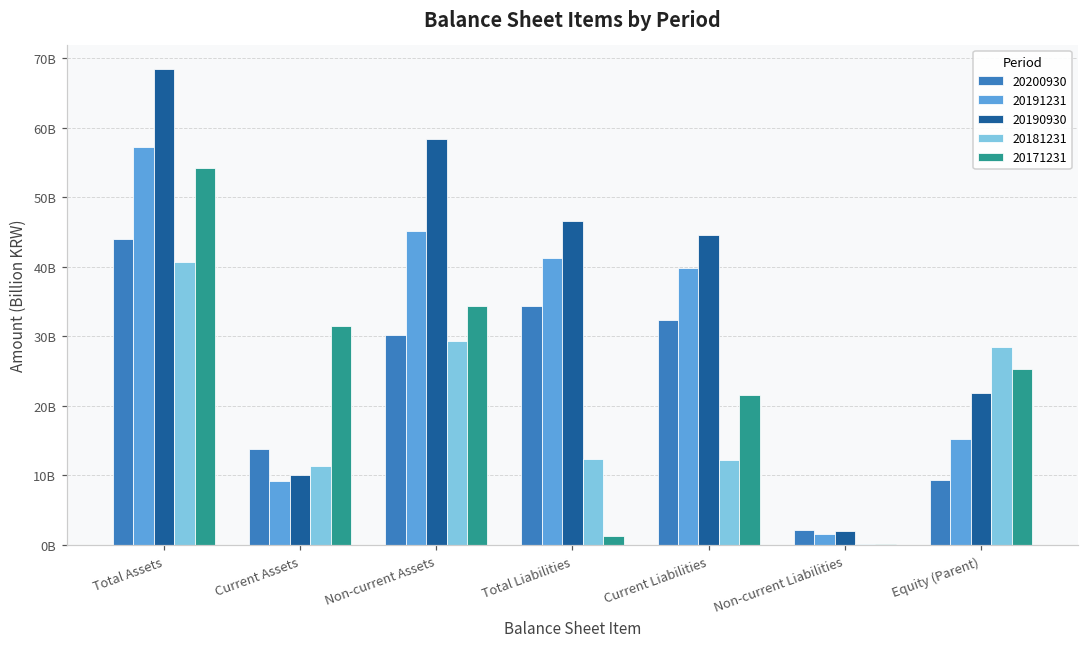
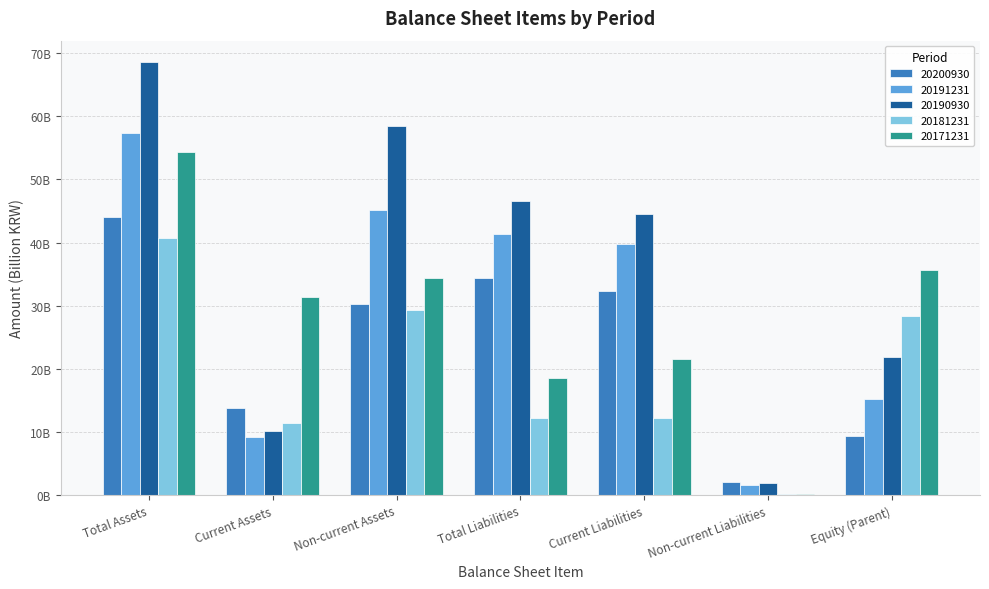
  {
    "20171231": {
      "Total Assets": 54000000000,
      "Current Assets": 31000000000,
      "Non-current Assets": 34000000000,
-     "Total Liabilities": 1000000000,
+     "Total Liabilities": 19000000000,
      "Current Liabilities": 21000000000,
-     "Equity (Parent)": 25000000000
+     "Equity (Parent)": 36000000000
    }
  }
